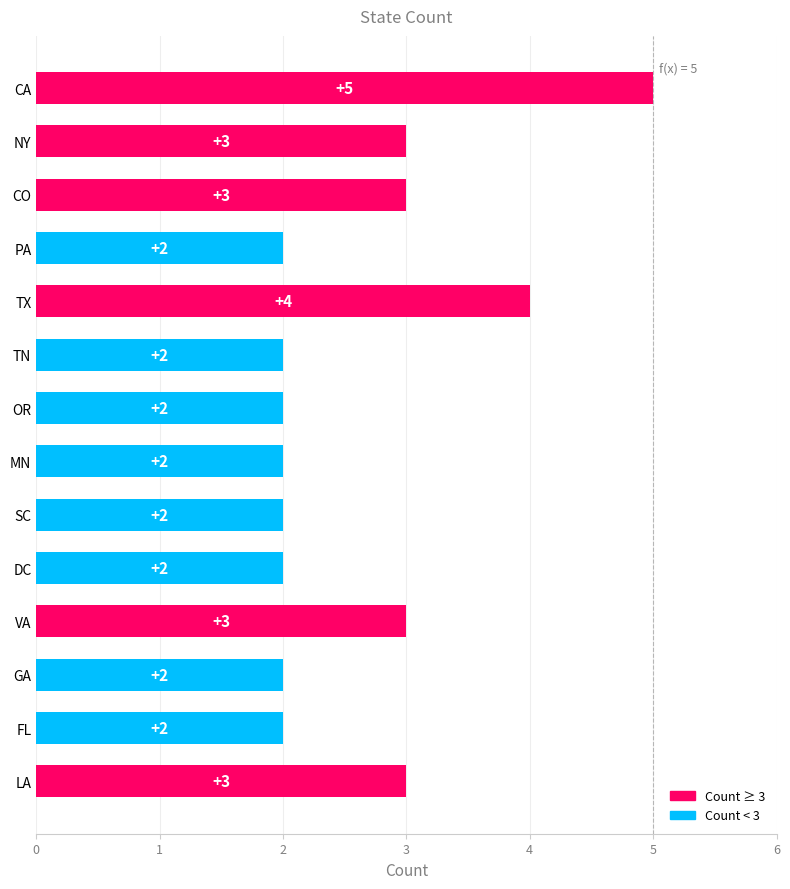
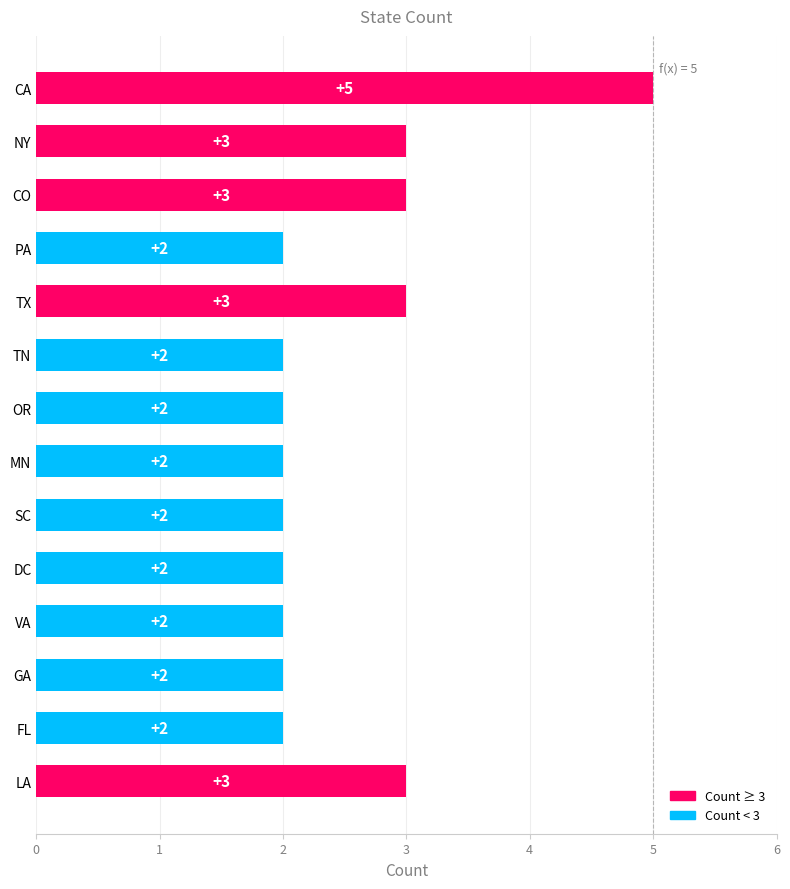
  {
    "CA": "5",
    "NY": "+3",
    "CO": "+3",
    "PA": "+2",
-   "TX": "+4",
+   "TX": "+3",
    "TN": "+2",
    "OR": "+2",
    "MN": "+2",
    "SC": "+2",
    "DC": "+2",
-   "VA": "+3",
+   "VA": "+2",
    "GA": "+2",
    "FL": "+2",
    "LA": "+3"
  }
